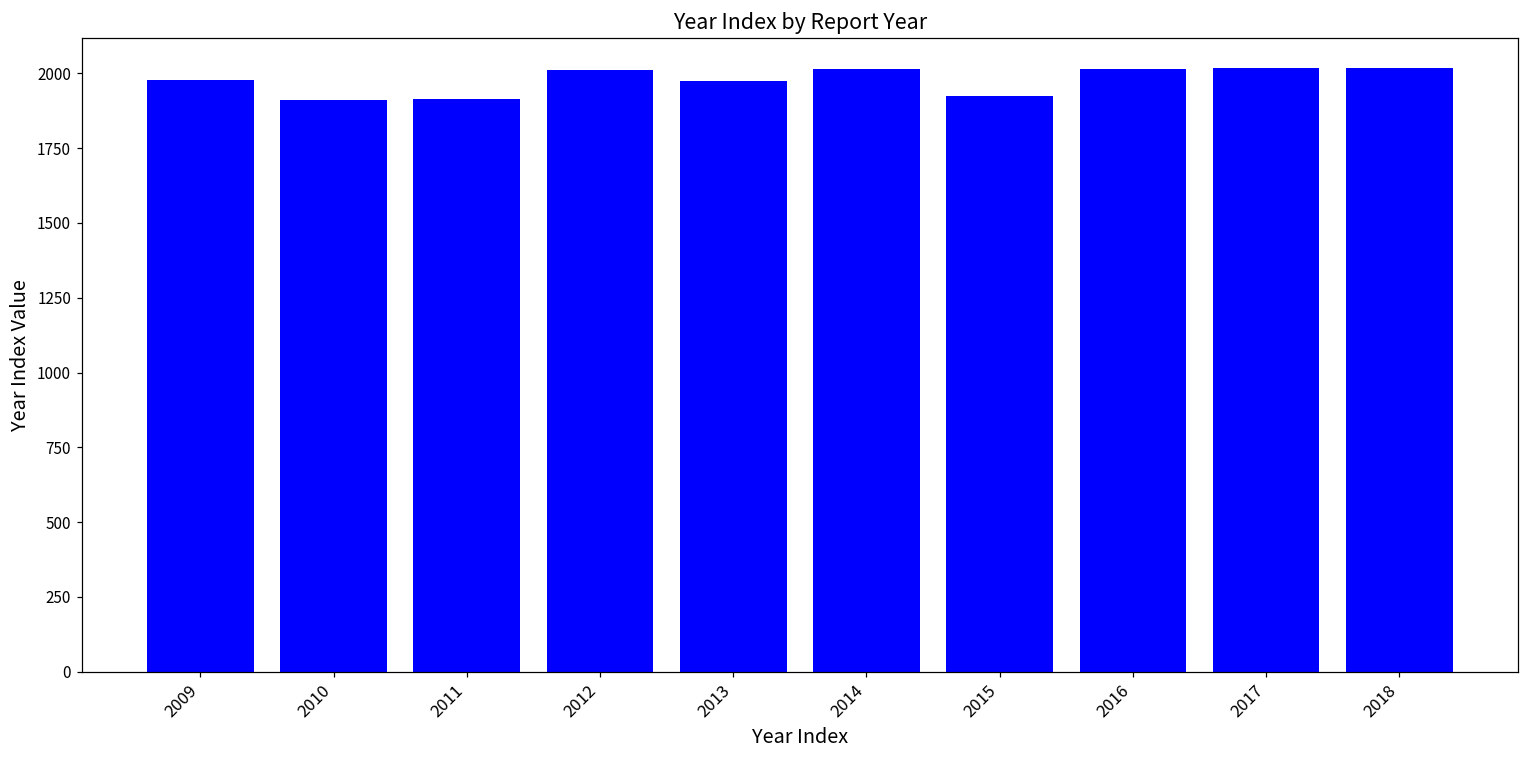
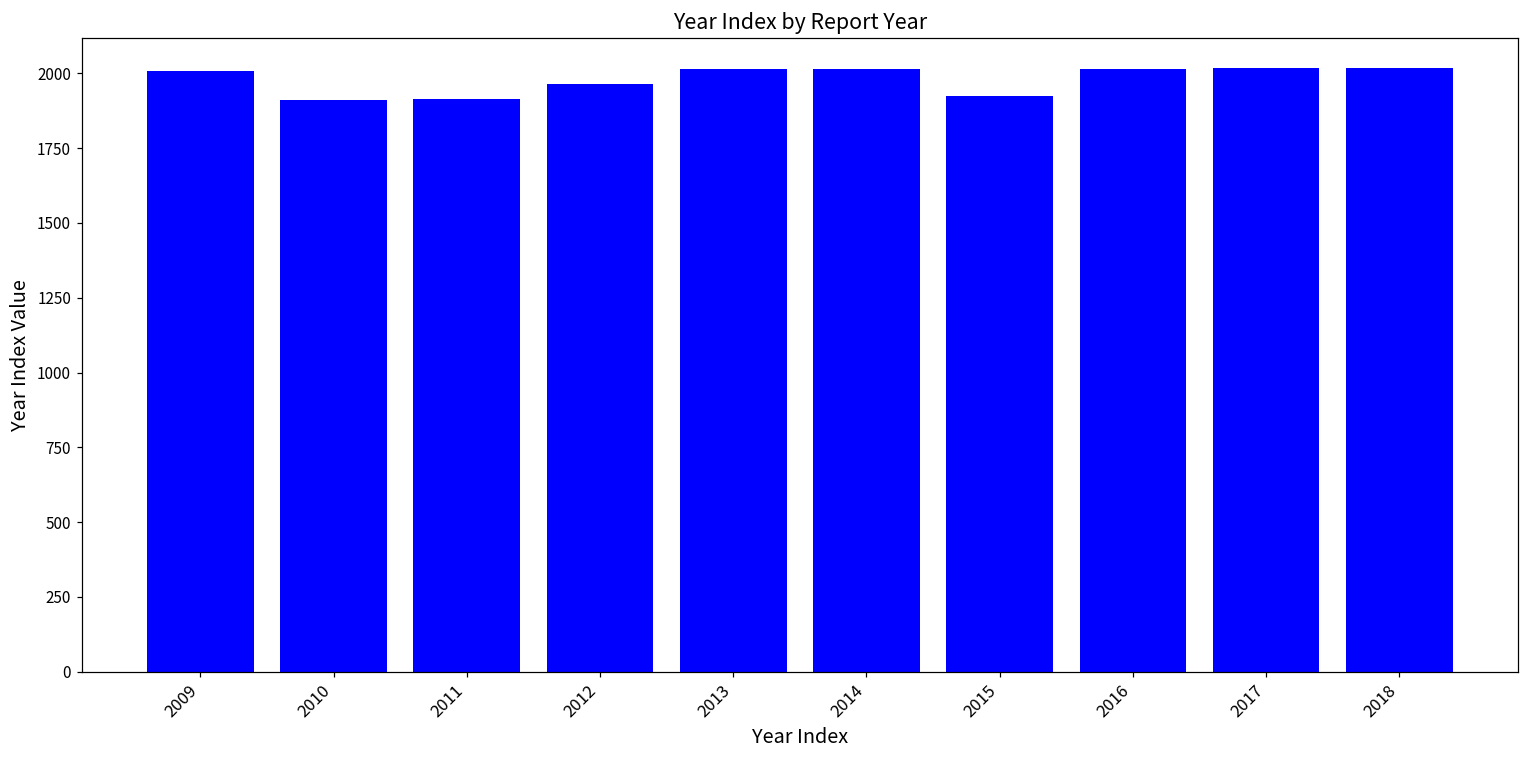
  {
-   "2009": 1980,
+   "2009": 2010,
    "2010": 1910,
    "2011": 1910,
-   "2012": 2010,
-   "2013": 1970,
+   "2012": 1970,
+   "2013": 2010,
    "2014": 2010,
    "2015": 1930,
    "2016": 2020,
    "2017": 2020,
    "2018": 2020
  }
